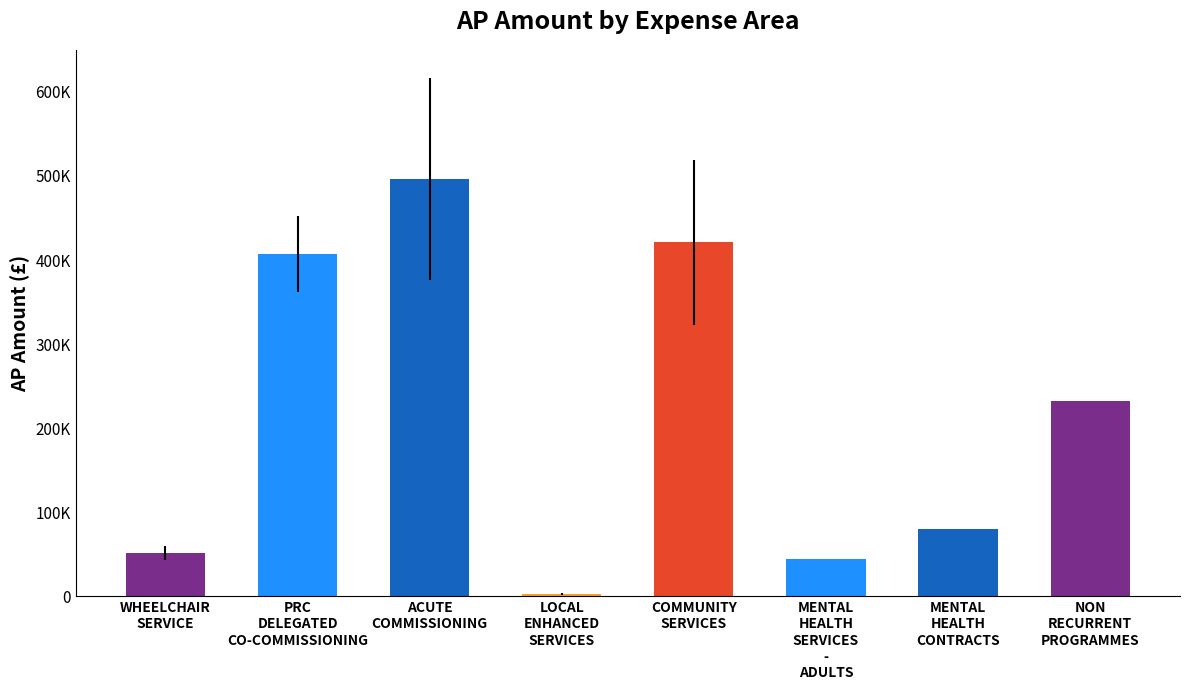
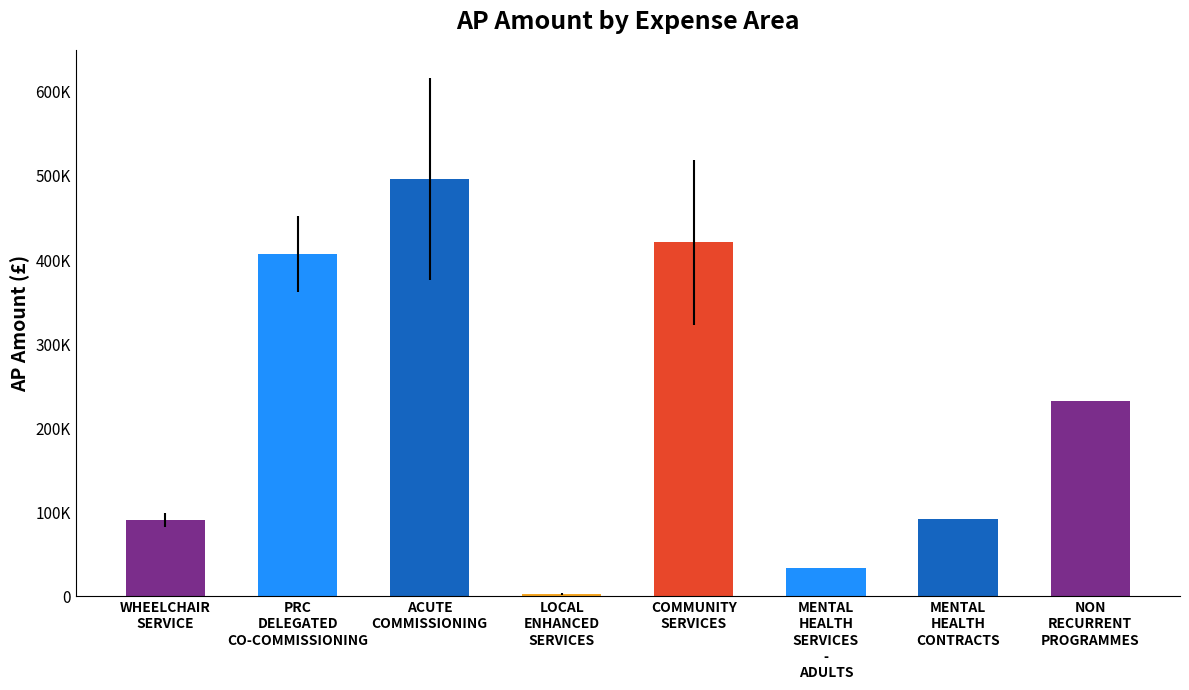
  {
-   "WHEELCHAIR SERVICE": 50000,
+   "WHEELCHAIR SERVICE": 90000,
    "PRC DELEGATED CO-COMMISSIONING": 410000,
    "ACUTE COMMISSIONING": 500000,
    "COMMUNITY SERVICES": 420000,
-   "MENTAL HEALTH SERVICES - ADULTS": 40000,
-   "MENTAL HEALTH CONTRACTS": 80000,
+   "MENTAL HEALTH SERVICES - ADULTS": 30000,
+   "MENTAL HEALTH CONTRACTS": 90000,
    "NON RECURRENT PROGRAMMES": 230000
  }
